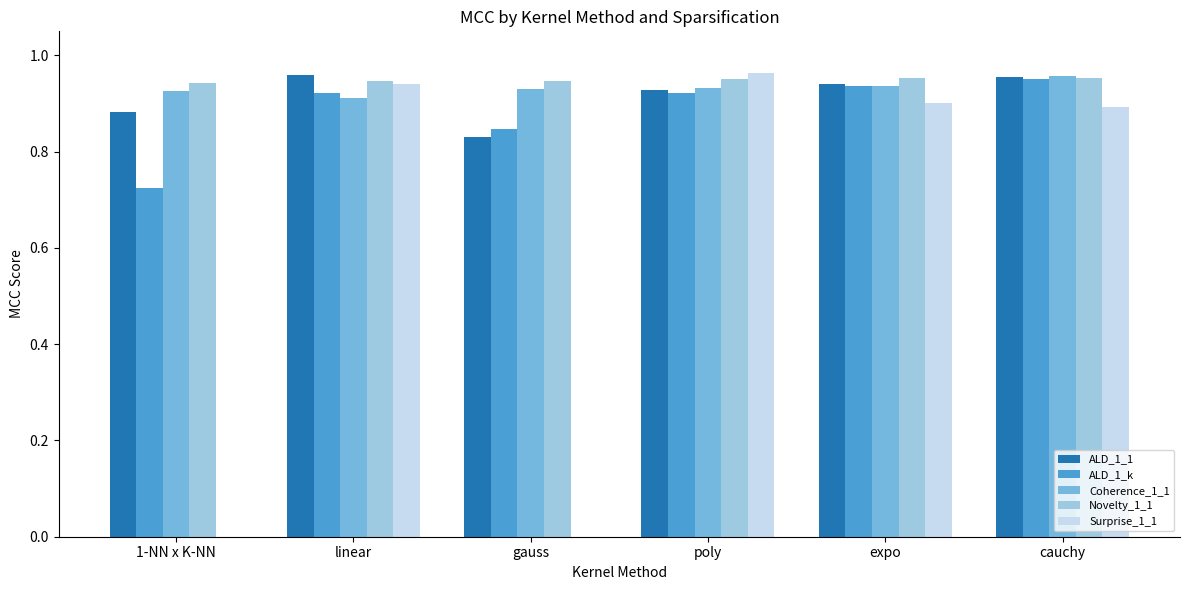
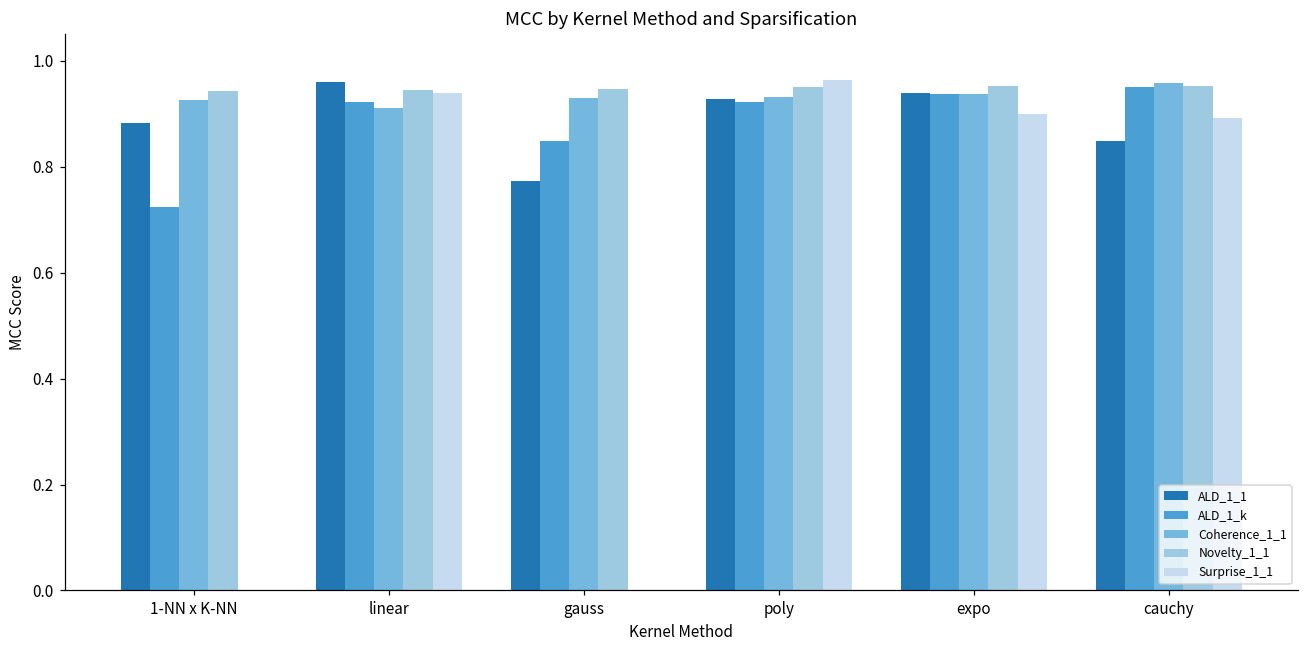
  {
    "ALD_1_1": {
      "1-NN x K-NN": 0.88,
      "linear": 0.96,
-     "gauss": 0.83,
+     "gauss": 0.77,
      "poly": 0.93,
      "expo": 0.94,
-     "cauchy": 0.96
+     "cauchy": 0.85
    }
  }
